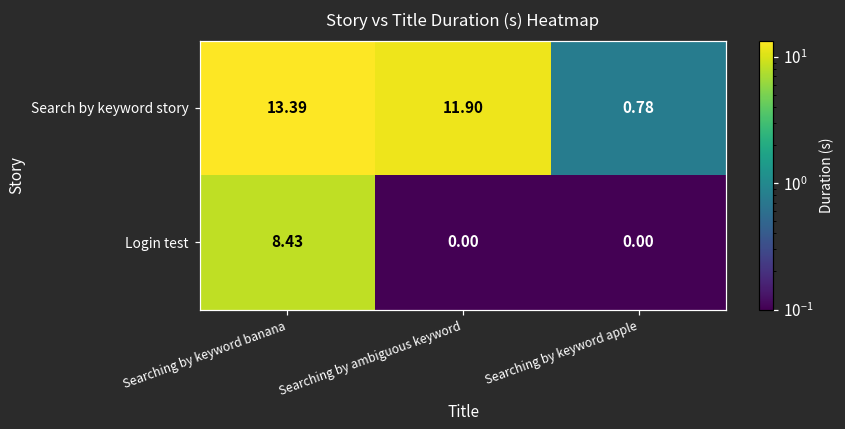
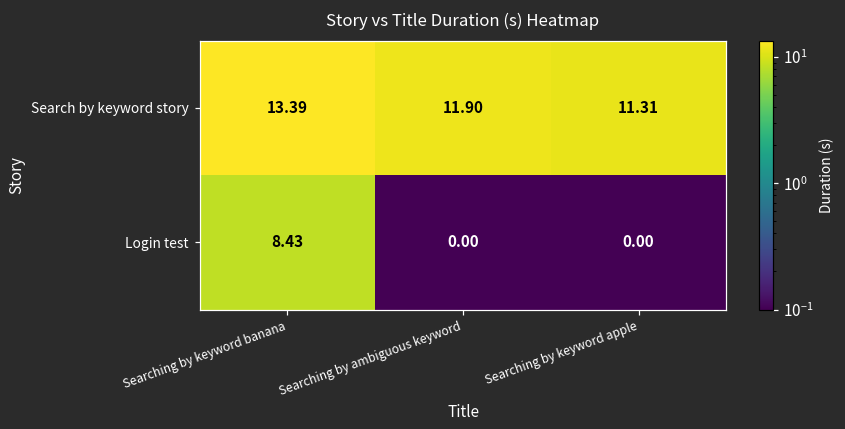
  {
    "Search by keyword story": {
      "Searching by keyword banana": 13.39,
      "Searching by ambiguous keyword": 11.90,
-     "Searching by keyword apple": 0.78
+     "Searching by keyword apple": 11.31
    },
    "Login test": {
      "Searching by keyword banana": 8.43,
      "Searching by ambiguous keyword": 0.00,
      "Searching by keyword apple": 0.00
    }
  }
